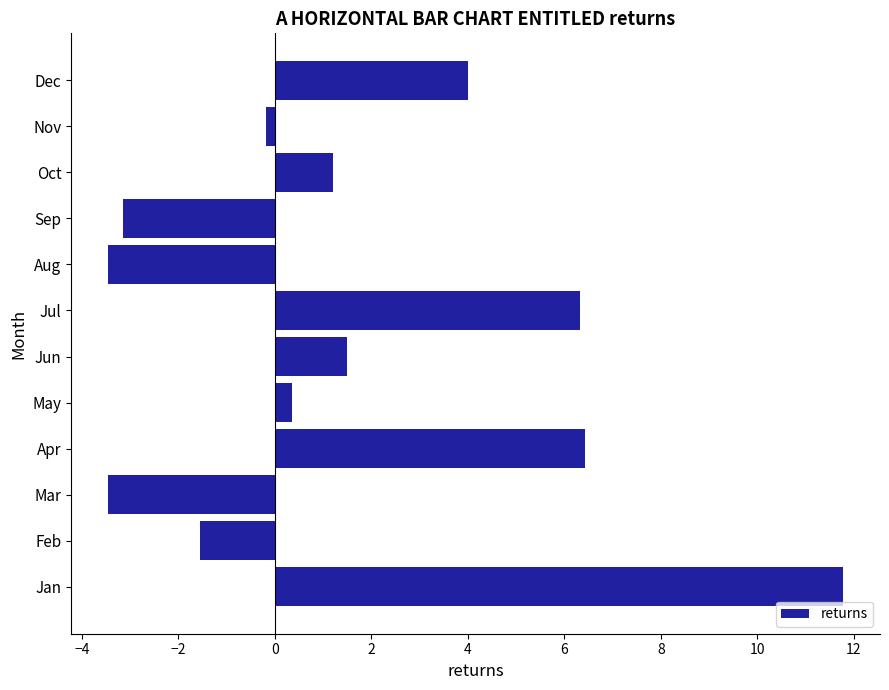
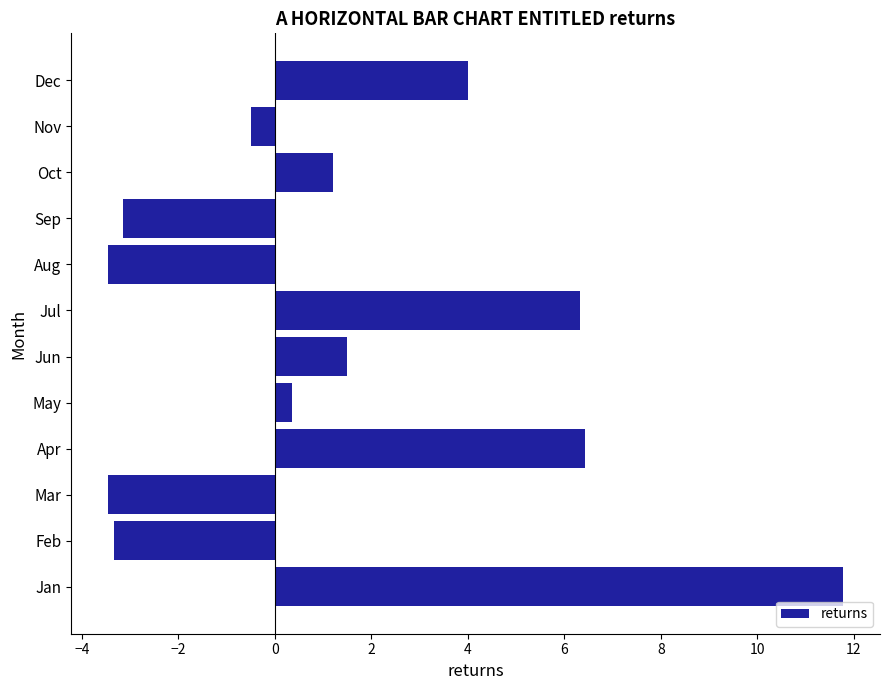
  {
    "Dec": 4.0,
-   "Nov": -0.2,
+   "Nov": -0.5,
    "Oct": 1.2,
    "Sep": -3.1,
    "Aug": -3.5,
    "Jul": 6.3,
    "Jun": 1.5,
    "May": 0.4,
    "Apr": 6.4,
    "Mar": -3.5,
-   "Feb": -1.6,
+   "Feb": -3.3,
    "Jan": 11.8
  }
